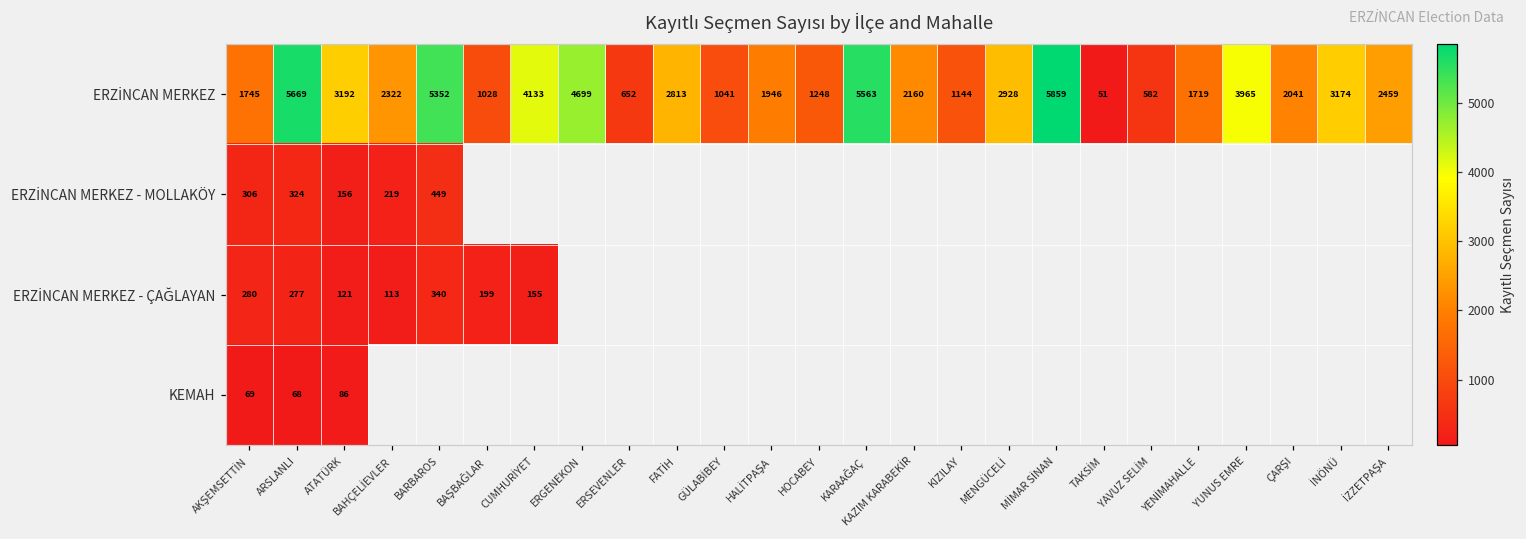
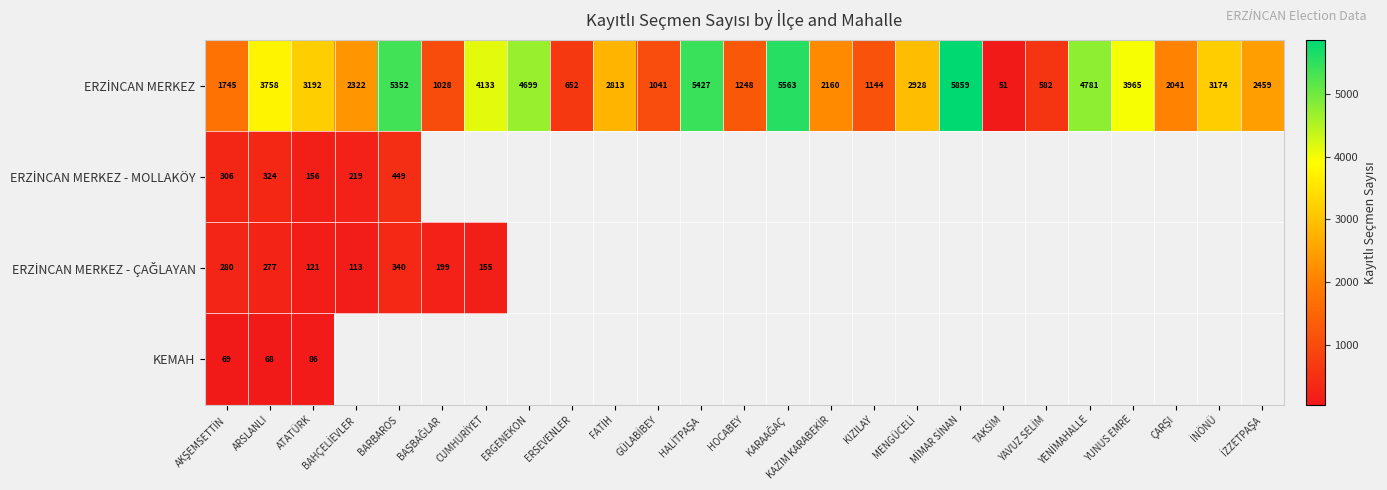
  {
    "ERZİNCAN MERKEZ": {
      "AKŞEMSETTİN": 1745,
-     "ARSLANLI": 5669,
+     "ARSLANLI": 3758,
      "ATATÜRK": 3192,
      "BAHÇELİEVLER": 2322,
      "BARBAROS": 5352,
      "BAŞBAĞLAR": 1028,
      "CUMHURİYET": 4133,
      "ERGENEKON": 4699,
      "ERSEVENLER": 652,
      "FATİH": 2813,
      "GÜLABİBEY": 1041,
-     "HALİTPAŞA": 1946,
+     "HALİTPAŞA": 5427,
      "HOCABEY": 1248,
      "KARAAĞAÇ": 5563,
      "KAZIM KARABEKİR": 2160,
      "KIZILAY": 1144,
      "MENGÜCELİ": 2928,
      "MİMAR SİNAN": 5859,
      "TAKSİM": 51,
      "YAVUZ SELİM": 582,
-     "YENİMAHALLE": 1719,
+     "YENİMAHALLE": 4781,
      "YUNUS EMRE": 3965,
      "ÇARŞI": 2041,
      "İNÖNÜ": 3174,
      "İZZETPAŞA": 2459
    },
    "ERZİNCAN MERKEZ - MOLLAKÖY": {
      "AKŞEMSETTİN": 306,
      "ARSLANLI": 324,
      "ATATÜRK": 156,
      "BAHÇELİEVLER": 219,
      "BARBAROS": 449
    },
    "ERZİNCAN MERKEZ - ÇAĞLAYAN": {
      "AKŞEMSETTİN": 280,
      "ARSLANLI": 277,
      "ATATÜRK": 121,
      "BAHÇELİEVLER": 113,
      "BARBAROS": 340,
      "BAŞBAĞLAR": 199,
      "CUMHURİYET": 155
    },
    "KEMAH": {
      "AKŞEMSETTİN": 69,
      "ARSLANLI": 68,
      "ATATÜRK": 86
    }
  }
